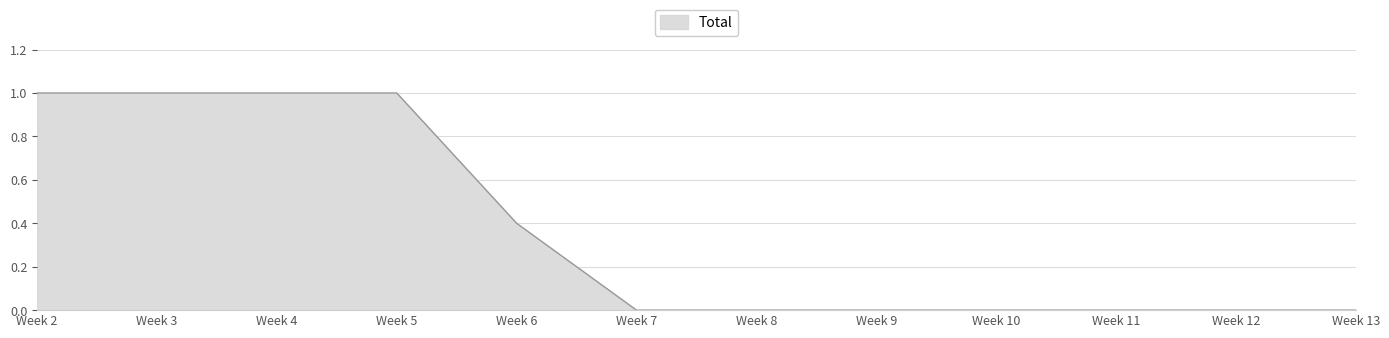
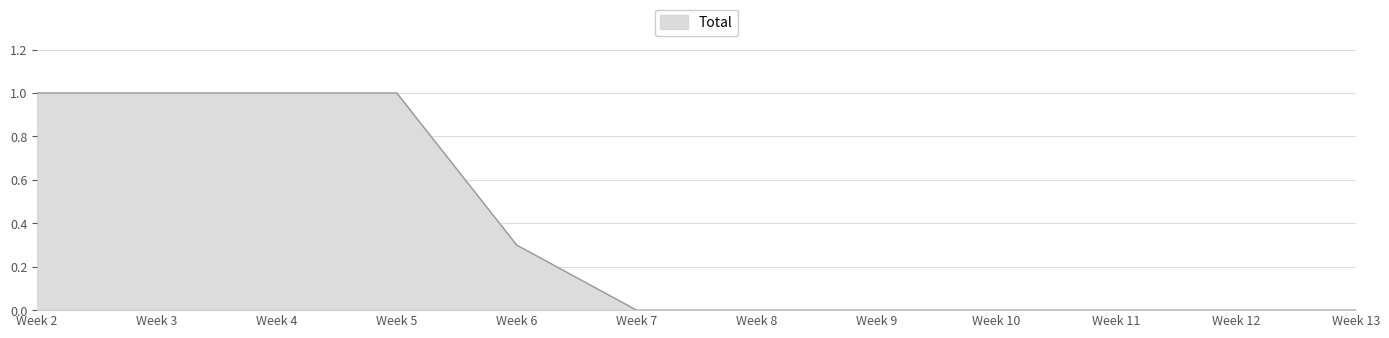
  {
    "Week 2": 1.0,
    "Week 3": 1.0,
    "Week 4": 1.0,
    "Week 5": 1.0,
-   "Week 6": 0.4,
+   "Week 6": 0.3,
    "Week 7": 0.0,
    "Week 8": 0.0,
    "Week 9": 0.0,
    "Week 10": 0.0,
    "Week 11": 0.0,
    "Week 12": 0.0,
    "Week 13": 0.0
  }
